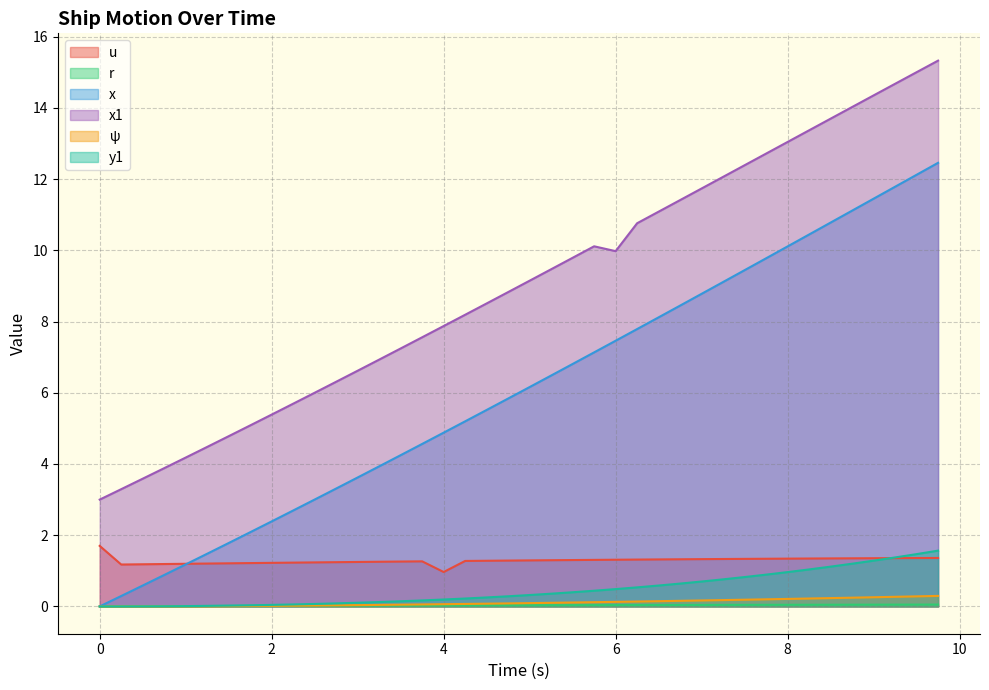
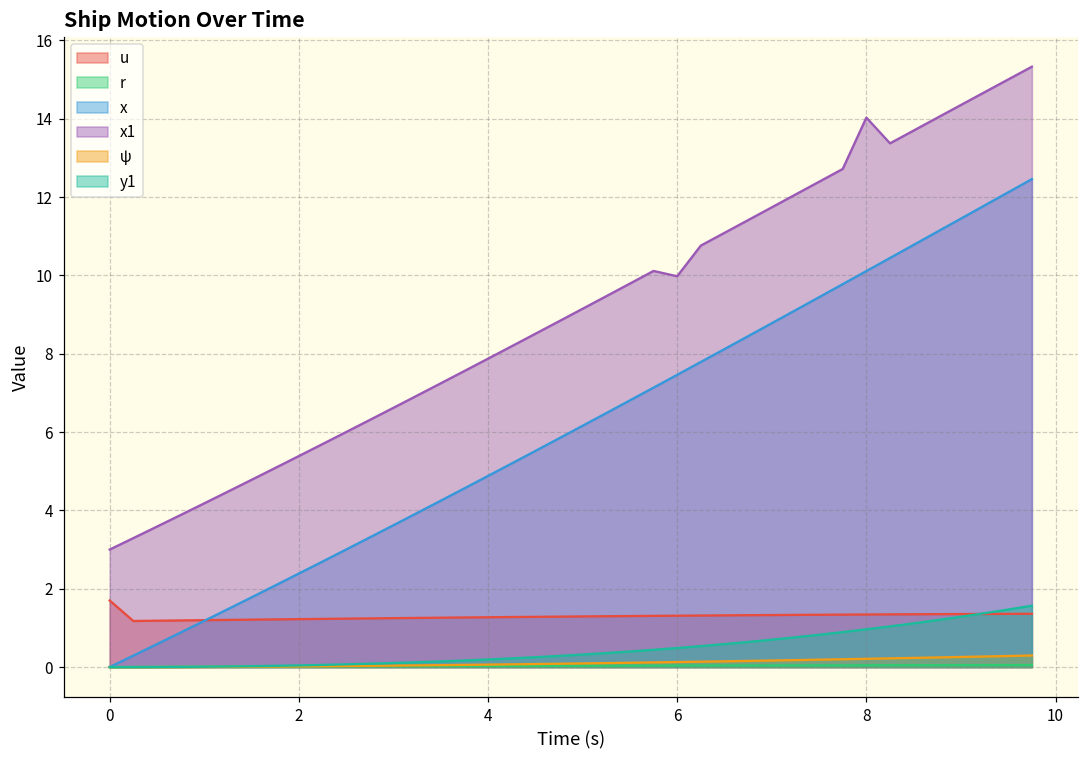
  {
    "u": {
      "0": 1.7,
      "2": 1.2,
-     "4": 1.0,
+     "4": 1.3,
      "6": 1.3,
      "8": 1.3
    },
    "x1": {
      "0": 3.0,
      "2": 5.4,
      "4": 7.9,
      "6": 10.0,
-     "8": 13.0
+     "8": 14.0
    },
    "ψ": {
      "6": 0.1,
      "8": 0.2
    }
  }
